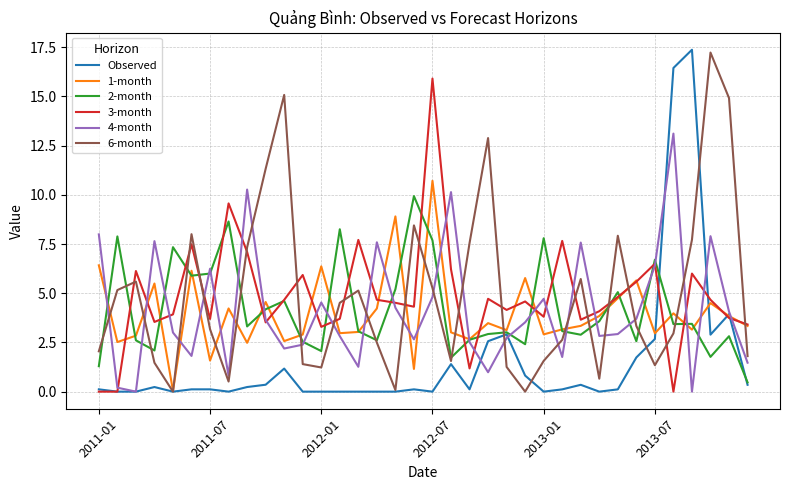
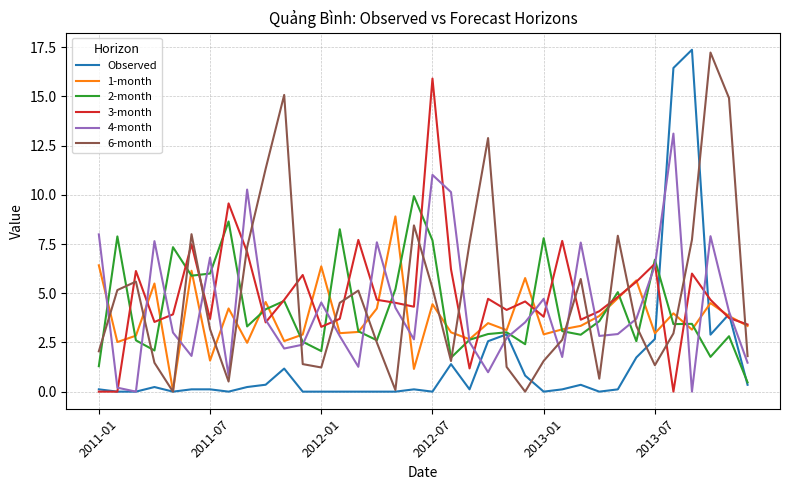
  {
    "Observed": {
      "2011-07": 0.1,
      "2012-01": 0.0,
      "2012-07": 0.0,
      "2013-01": 0.0,
      "2013-07": 2.7
    },
    "1-month": {
      "2011-01": 6.4,
      "2011-07": 1.6,
      "2012-01": 6.4,
-     "2012-07": 10.7,
+     "2012-07": 4.4,
      "2013-01": 2.9,
      "2013-07": 3.0
    },
    "2-month": {
      "2011-01": 1.3,
      "2011-07": 6.0,
      "2012-01": 2.1,
      "2012-07": 7.7,
      "2013-01": 7.8,
      "2013-07": 6.7
    },
    "3-month": {
      "2011-07": 3.7,
      "2012-01": 3.3,
      "2012-07": 15.9,
      "2013-01": 3.8
    },
    "4-month": {
      "2011-01": 8.0,
-     "2011-07": 6.2,
+     "2011-07": 6.8,
      "2012-01": 4.5,
-     "2012-07": 4.8,
+     "2012-07": 11.0,
      "2013-01": 4.7
    },
    "6-month": {
      "2011-01": 2.0,
      "2011-07": 3.2,
      "2012-01": 1.2,
      "2012-07": 5.3,
      "2013-01": 1.6,
      "2013-07": 1.3
    }
  }
